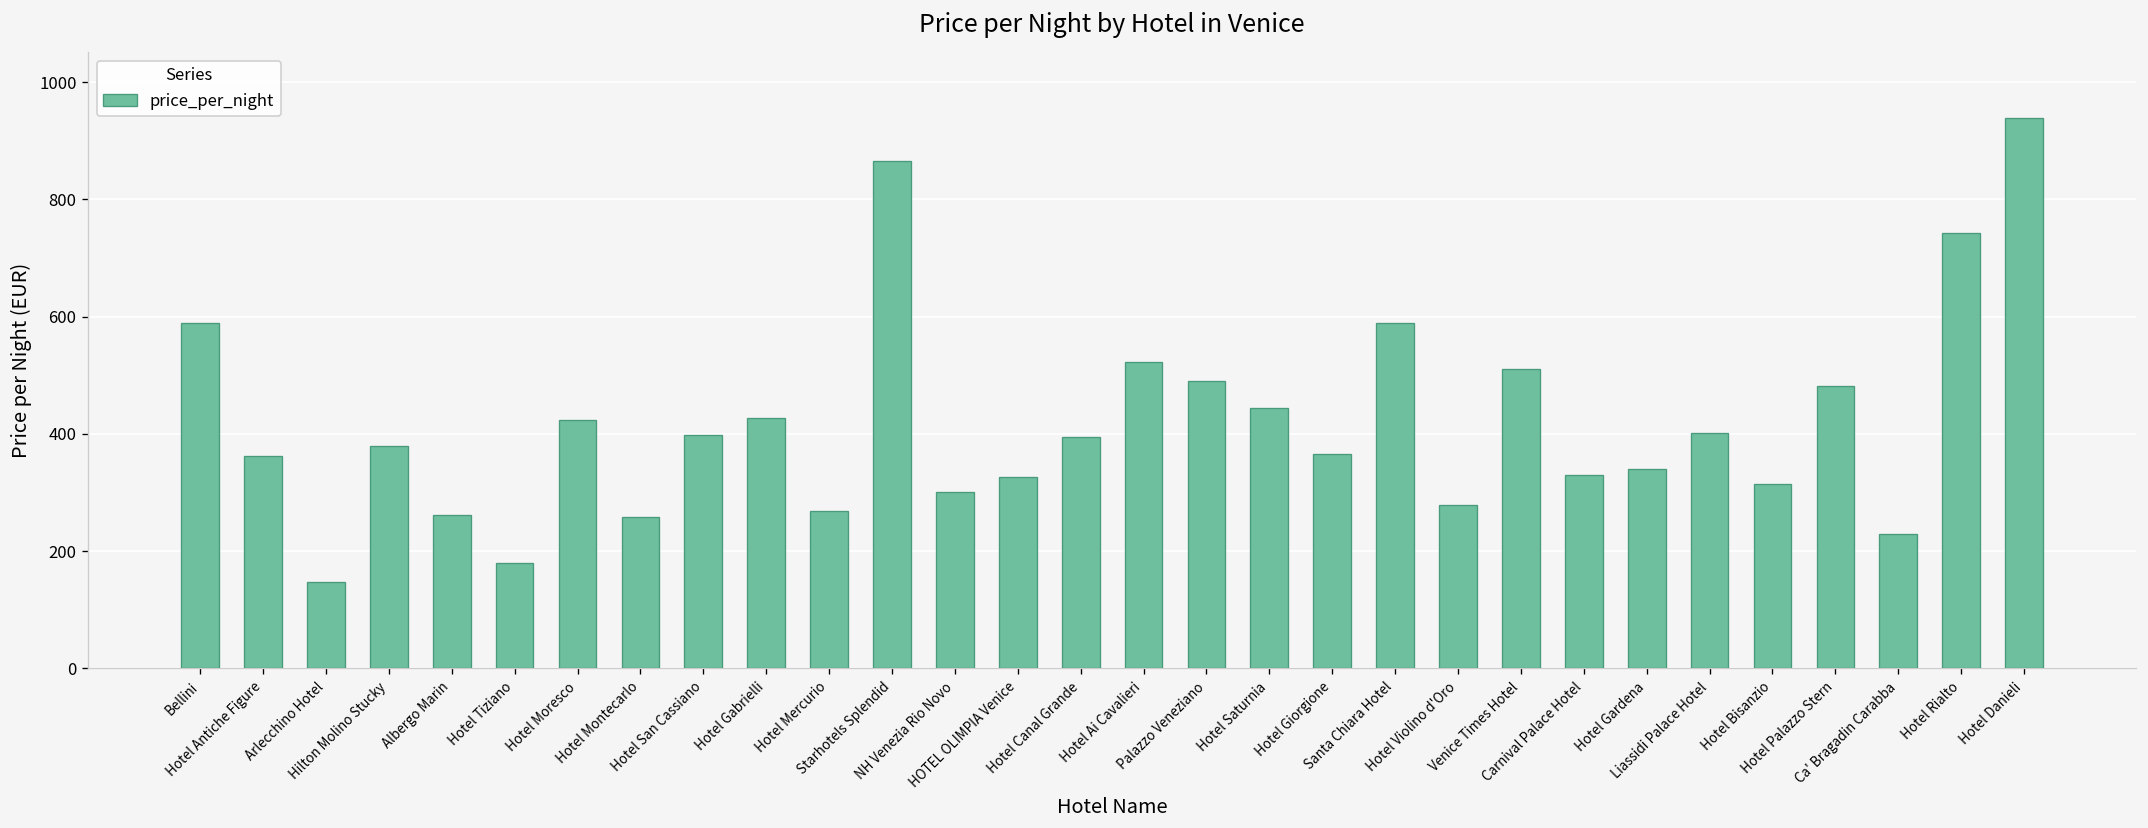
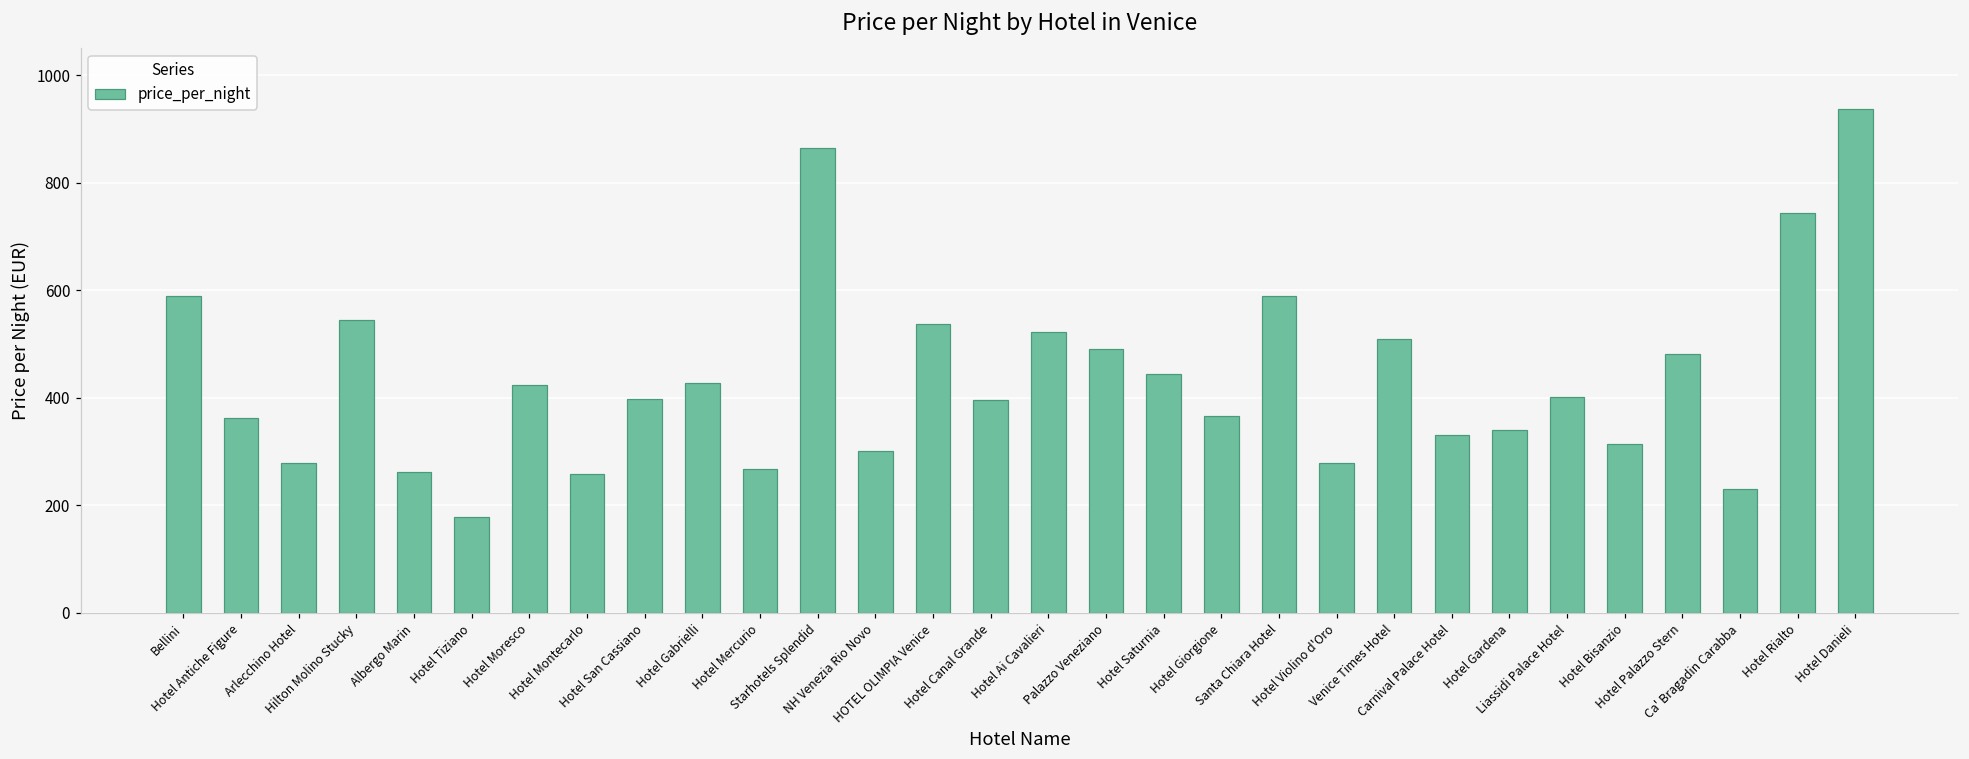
  {
    "Bellini": 590,
    "Hotel Antiche Figure": 360,
-   "Arlecchino Hotel": 150,
-   "Hilton Molino Stucky": 380,
+   "Arlecchino Hotel": 280,
+   "Hilton Molino Stucky": 550,
    "Albergo Marin": 260,
    "Hotel Tiziano": 180,
    "Hotel Moresco": 420,
    "Hotel Montecarlo": 260,
    "Hotel San Cassiano": 400,
    "Hotel Gabrielli": 430,
    "Hotel Mercurio": 270,
    "Starhotels Splendid": 870,
    "NH Venezia Rio Novo": 300,
-   "HOTEL OLIMPIA Venice": 330,
+   "HOTEL OLIMPIA Venice": 540,
    "Hotel Canal Grande": 400,
    "Hotel Ai Cavalieri": 520,
    "Palazzo Veneziano": 490,
    "Hotel Saturnia": 440,
    "Hotel Giorgione": 370,
    "Santa Chiara Hotel": 590,
    "Hotel Violino d'Oro": 280,
    "Venice Times Hotel": 510,
    "Carnival Palace Hotel": 330,
    "Hotel Gardena": 340,
    "Liassidi Palace Hotel": 400,
    "Hotel Bisanzio": 310,
    "Hotel Palazzo Stern": 480,
    "Ca' Bragadin Carabba": 230,
    "Hotel Rialto": 740,
    "Hotel Danieli": 940
  }
